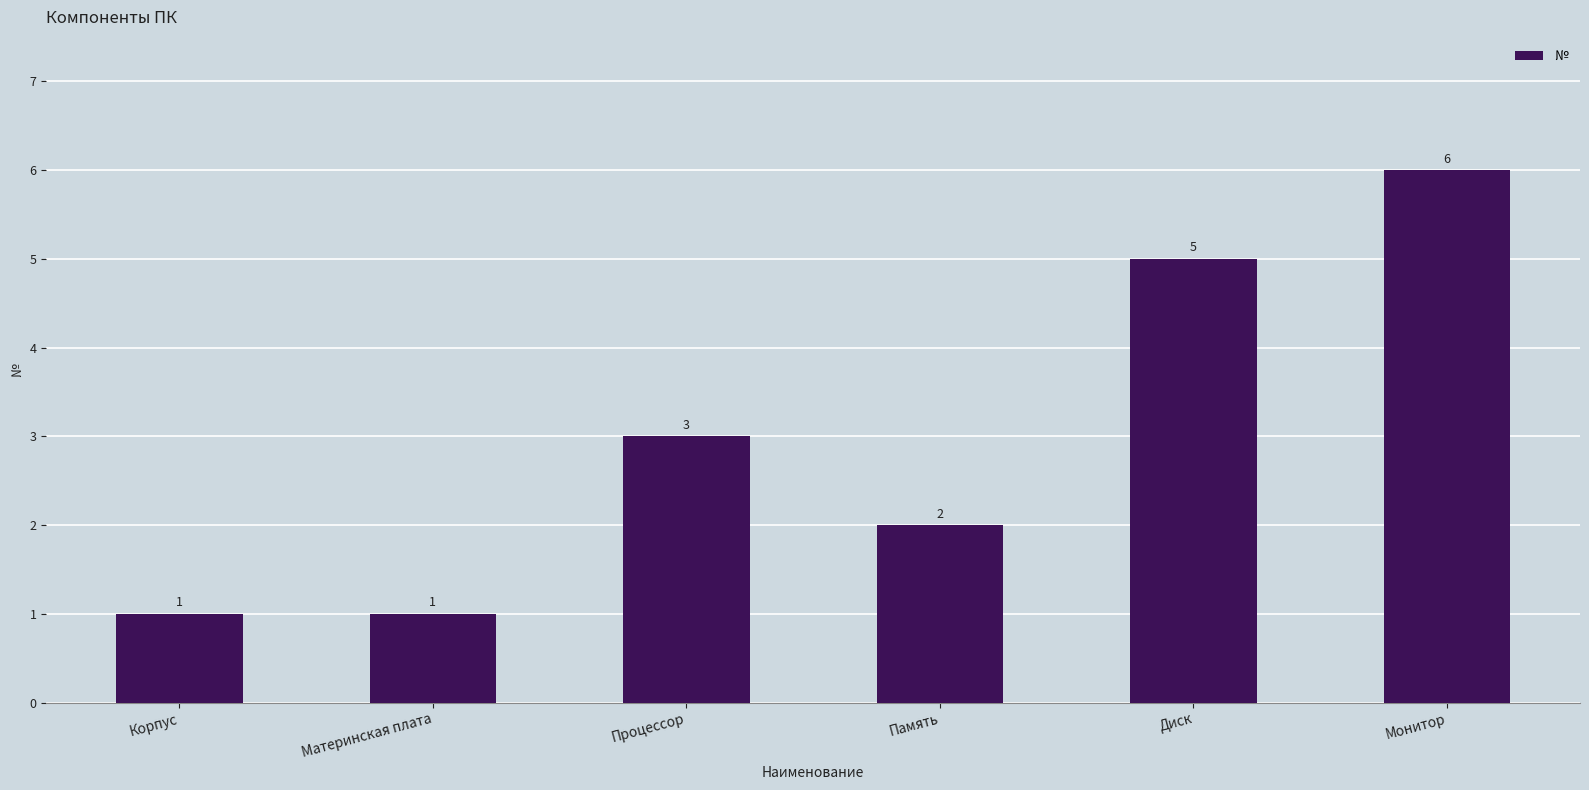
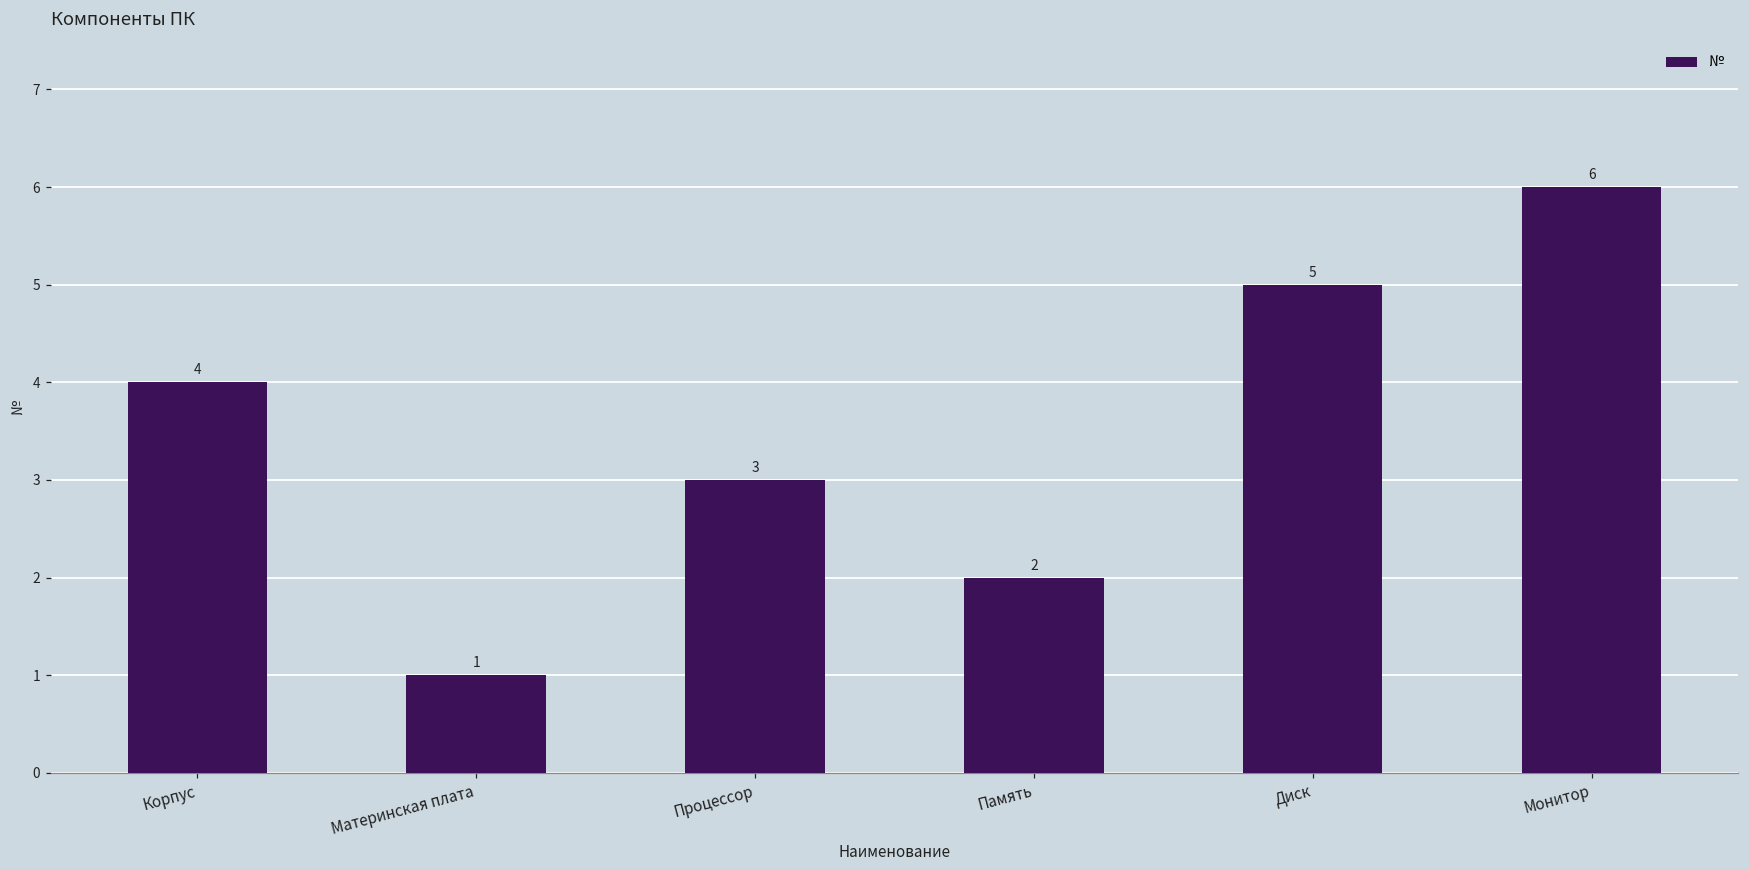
  {
-   "Корпус": 1,
+   "Корпус": 4,
    "Материнская плата": 1,
    "Процессор": 3,
    "Память": 2,
    "Диск": 5,
    "Монитор": 6
  }
